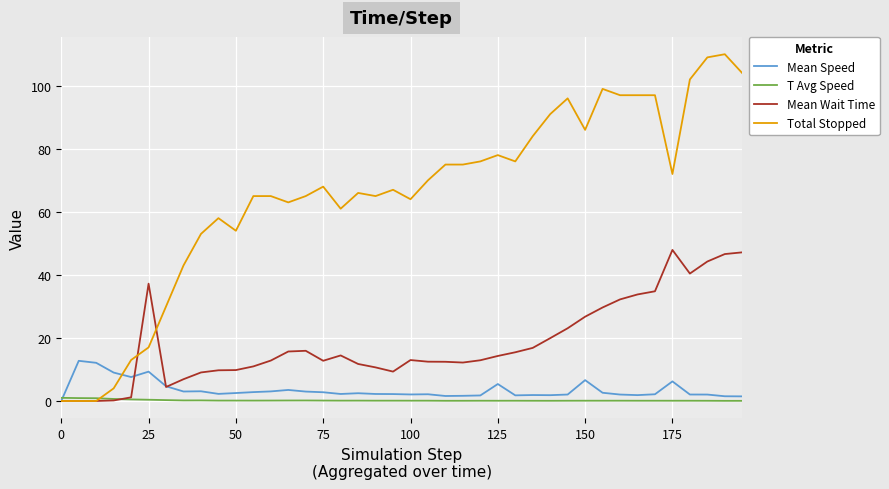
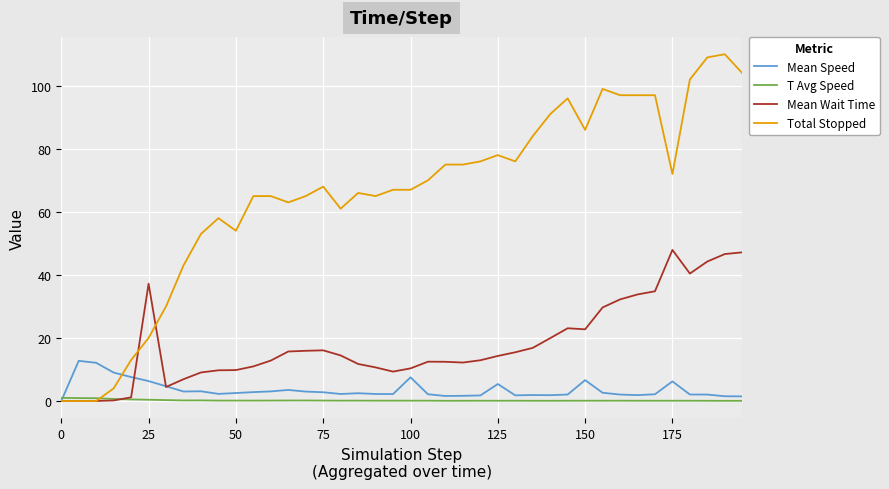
  {
    "Mean Speed": {
-     "25": 9,
+     "25": 6,
      "50": 3,
      "75": 3,
-     "100": 2,
+     "100": 8,
      "125": 5,
      "150": 7,
      "175": 6
    },
    "T Avg Speed": {
      "0": 1,
      "25": 0,
      "50": 0,
      "75": 0,
      "100": 0,
      "125": 0,
      "150": 0,
      "175": 0
    },
    "Mean Wait Time": {
      "25": 37,
      "50": 10,
-     "75": 13,
-     "100": 13,
+     "75": 16,
+     "100": 10,
      "125": 14,
-     "150": 27,
+     "150": 23,
      "175": 48
    },
    "Total Stopped": {
-     "25": 17,
+     "25": 20,
      "50": 54,
      "75": 68,
-     "100": 64,
+     "100": 67,
      "125": 78,
      "150": 86,
      "175": 72
    }
  }
